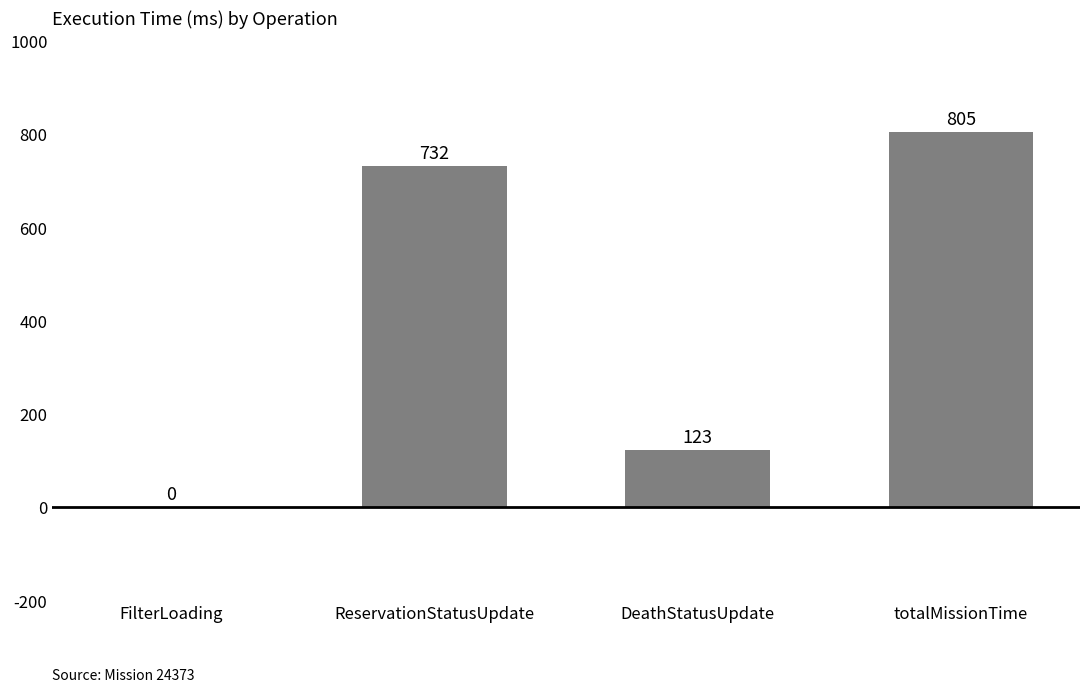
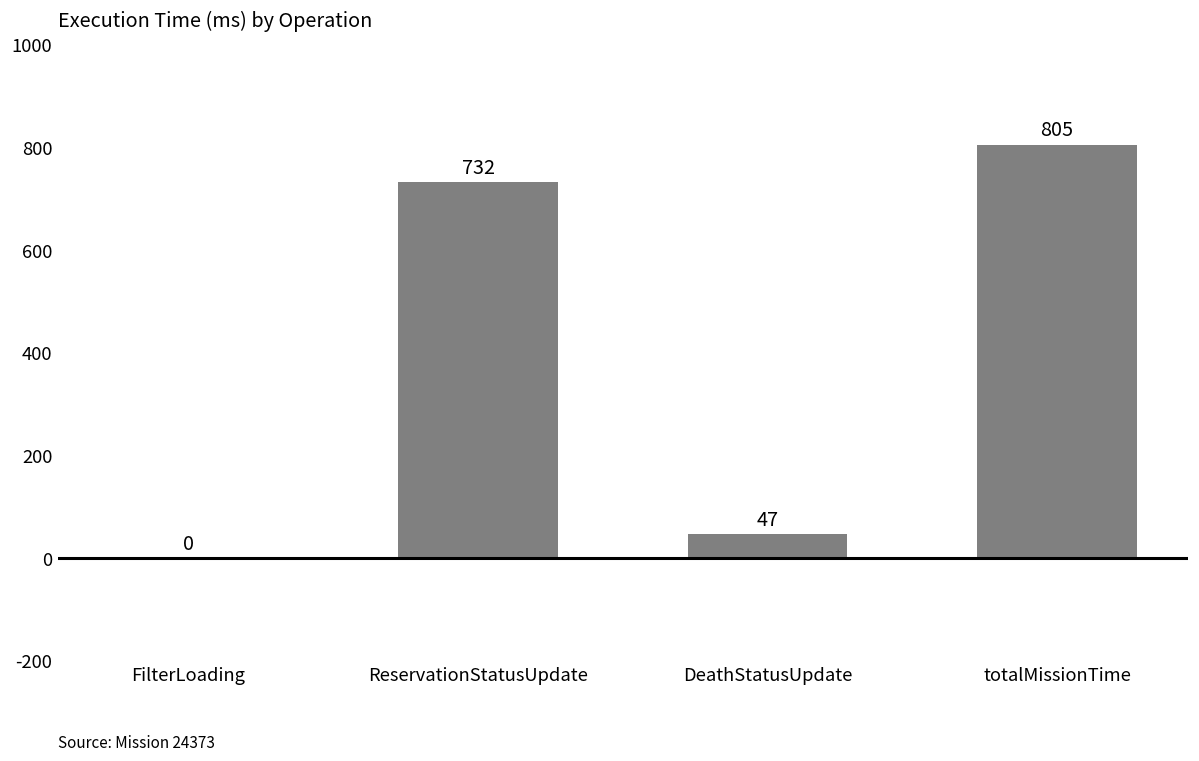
  {
    "FilterLoading": 0,
    "ReservationStatusUpdate": 732,
-   "DeathStatusUpdate": 123,
+   "DeathStatusUpdate": 47,
    "totalMissionTime": 805
  }
